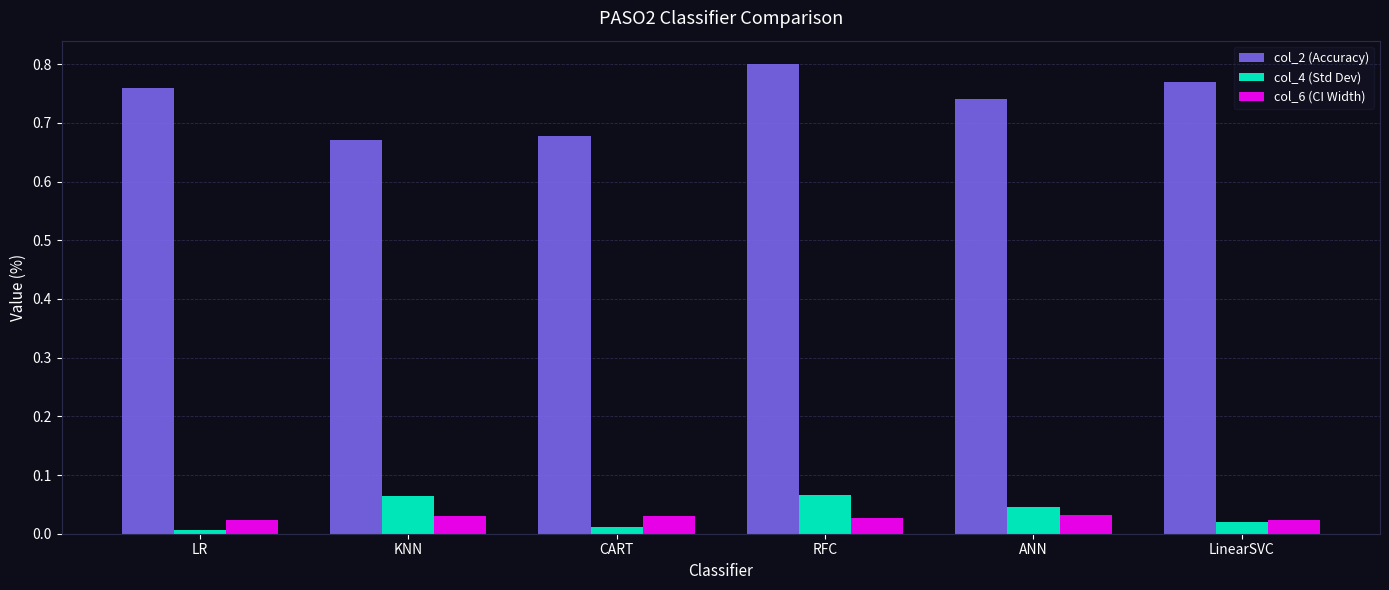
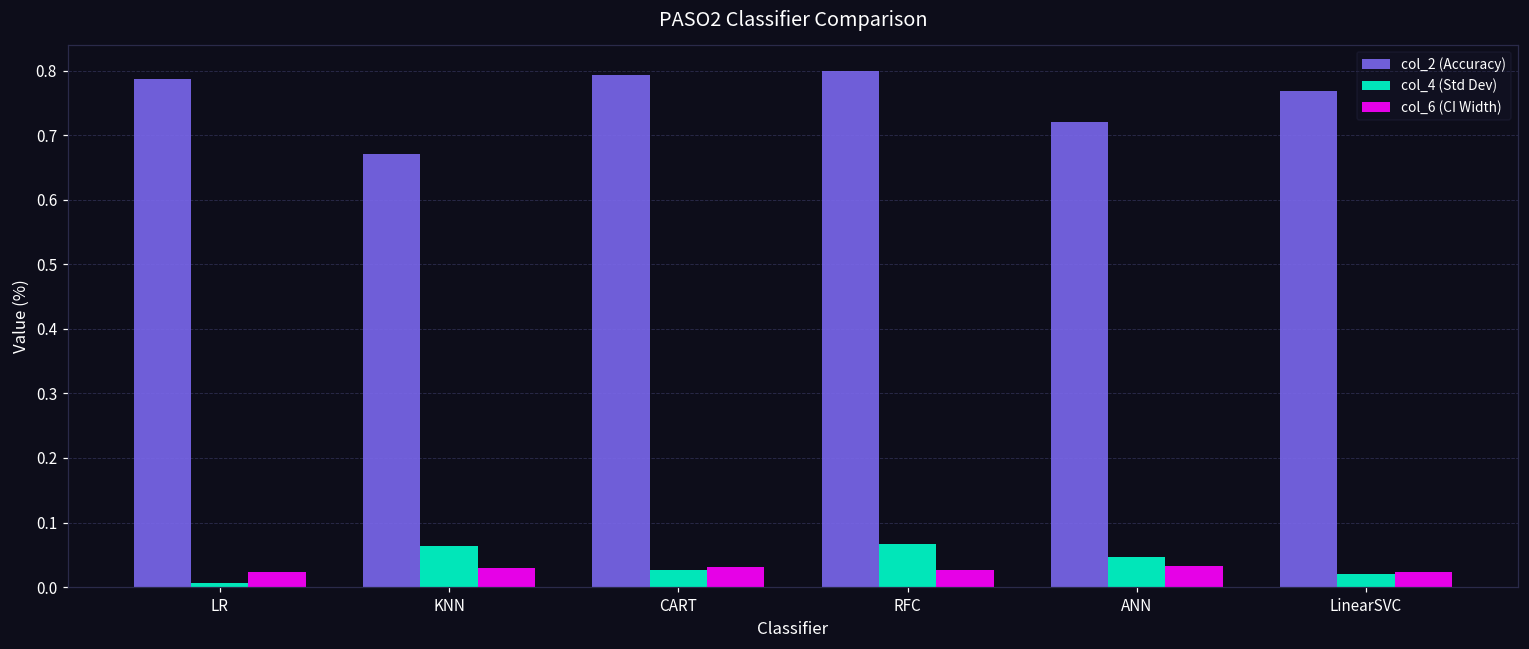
  {
    "col_2 (Accuracy)": {
-     "LR": 0.76,
+     "LR": 0.79,
      "KNN": 0.67,
-     "CART": 0.68,
+     "CART": 0.79,
      "RFC": 0.80,
-     "ANN": 0.74,
+     "ANN": 0.72,
      "LinearSVC": 0.77
    },
    "col_4 (Std Dev)": {
      "LR": 0.01,
      "KNN": 0.06,
-     "CART": 0.01,
+     "CART": 0.03,
      "RFC": 0.07,
      "ANN": 0.05,
      "LinearSVC": 0.02
    },
    "col_6 (CI Width)": {
      "LR": 0.02,
      "KNN": 0.03,
      "CART": 0.03,
      "RFC": 0.03,
      "ANN": 0.03,
      "LinearSVC": 0.02
    }
  }
